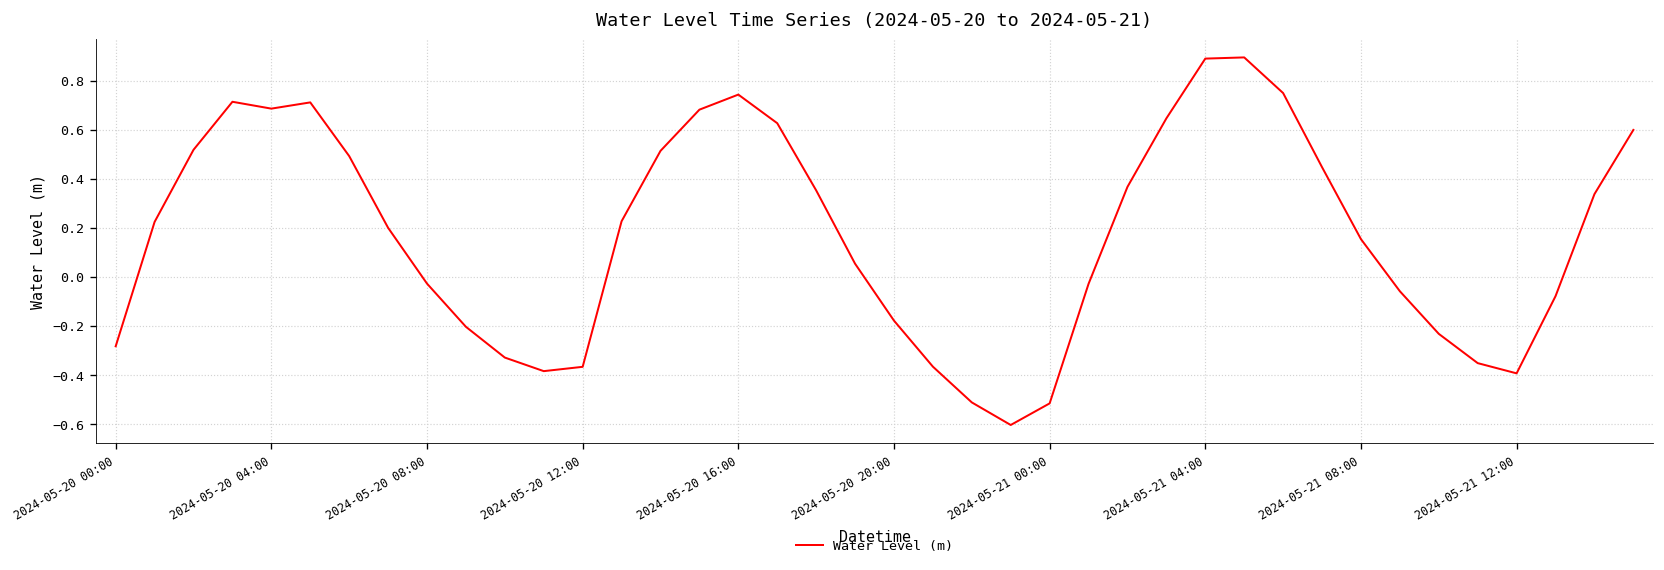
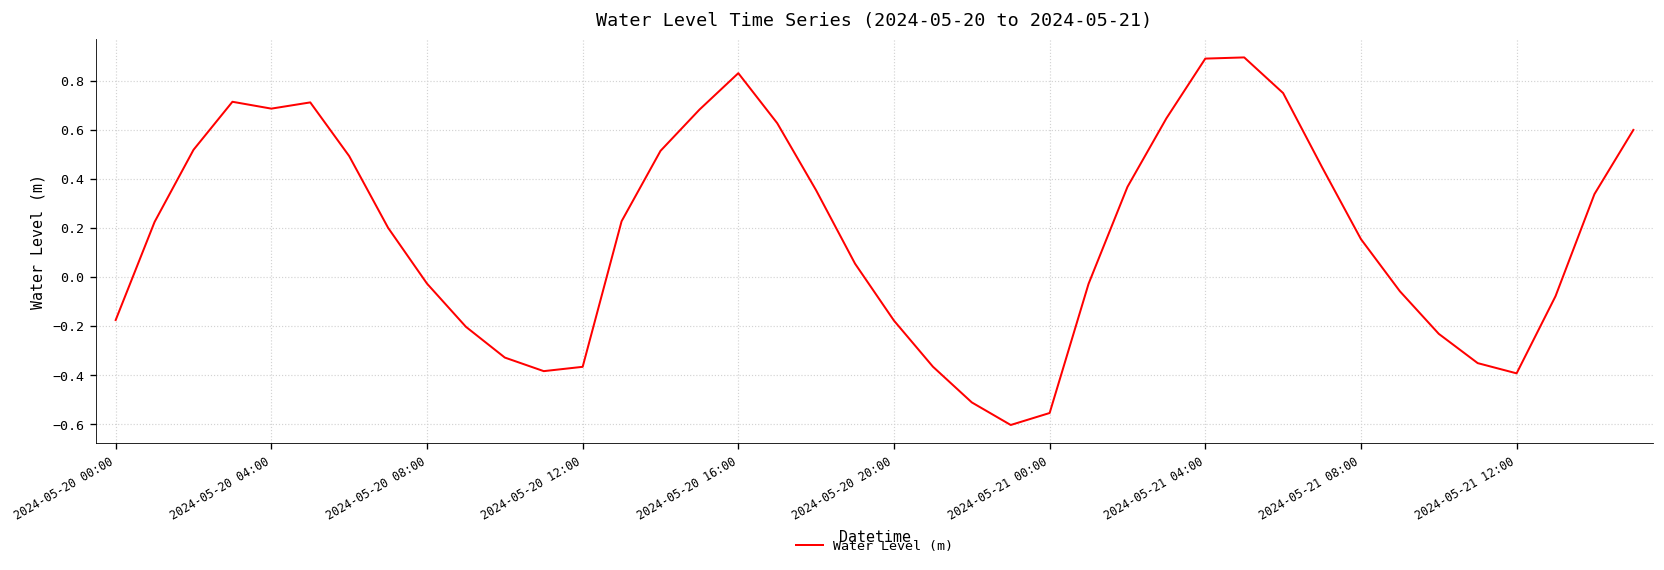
  {
-   "2024-05-20 00:00": -0.28,
+   "2024-05-20 00:00": -0.18,
    "2024-05-20 04:00": 0.69,
    "2024-05-20 08:00": -0.03,
    "2024-05-20 12:00": -0.37,
-   "2024-05-20 16:00": 0.74,
+   "2024-05-20 16:00": 0.83,
    "2024-05-20 20:00": -0.18,
-   "2024-05-21 00:00": -0.52,
+   "2024-05-21 00:00": -0.56,
    "2024-05-21 04:00": 0.89,
    "2024-05-21 08:00": 0.15,
    "2024-05-21 12:00": -0.39
  }
